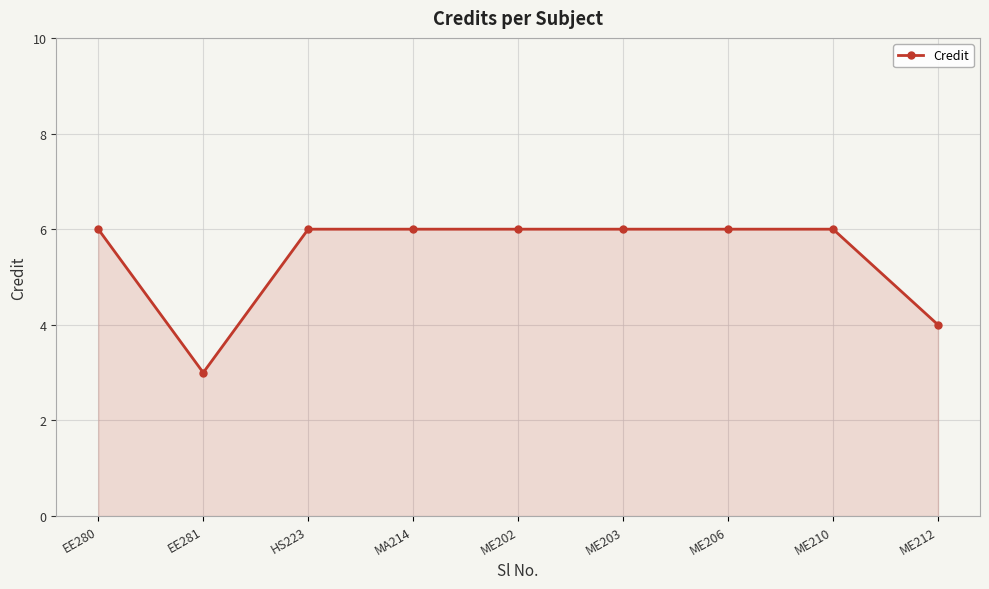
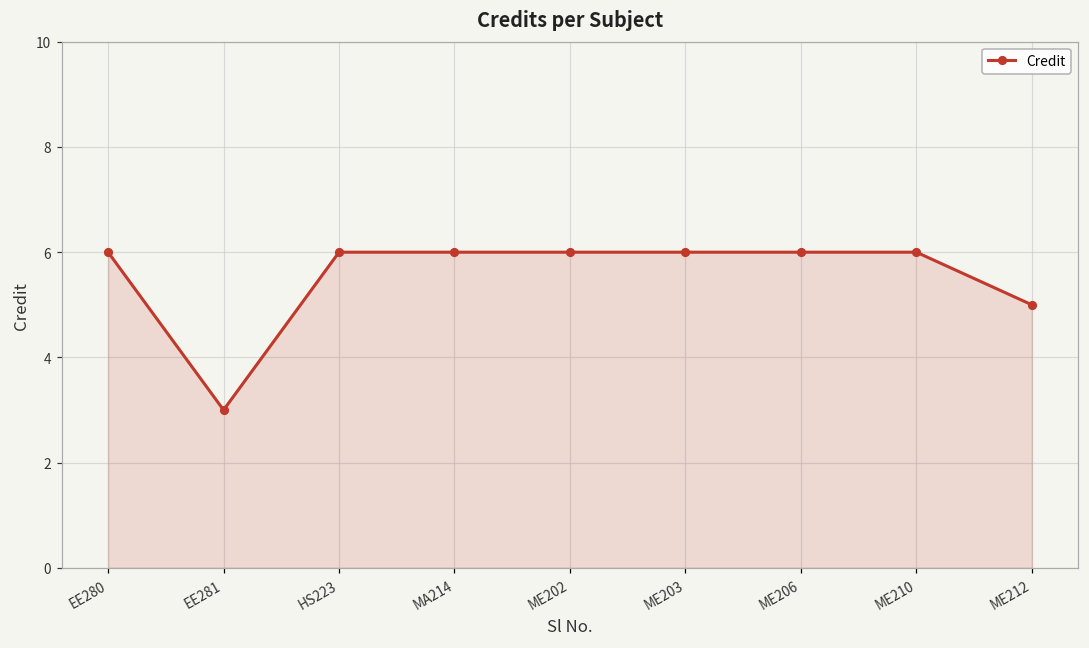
  {
    "EE280": 6,
    "EE281": 3,
    "HS223": 6,
    "MA214": 6,
    "ME202": 6,
    "ME203": 6,
    "ME206": 6,
    "ME210": 6,
-   "ME212": 4
+   "ME212": 5
  }
